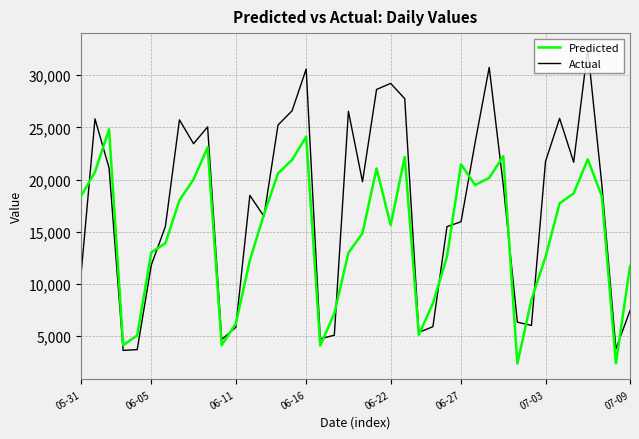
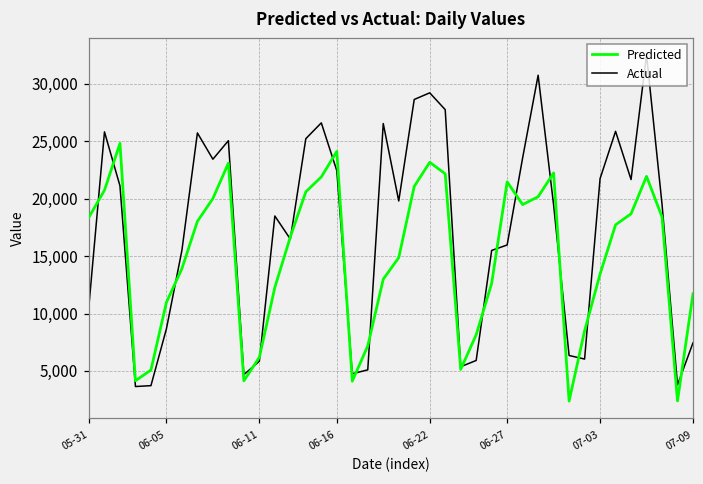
  {
    "Predicted": {
      "05-31": "18,400",
-     "06-05": "13,000",
+     "06-05": "11,000",
      "06-11": "6,200",
      "06-16": "24,100",
-     "06-22": "15,700",
+     "06-22": "23,200",
      "06-27": "21,500",
-     "07-03": "12,600",
+     "07-03": "13,400",
      "07-09": "11,700"
    },
    "Actual": {
      "05-31": "10,700",
-     "06-05": "11,800",
+     "06-05": "8,700",
      "06-11": "5,800",
-     "06-16": "30,600",
+     "06-16": "22,400",
      "06-22": "29,200",
      "06-27": "16,000",
      "07-03": "21,700",
      "07-09": "7,400"
    }
  }
